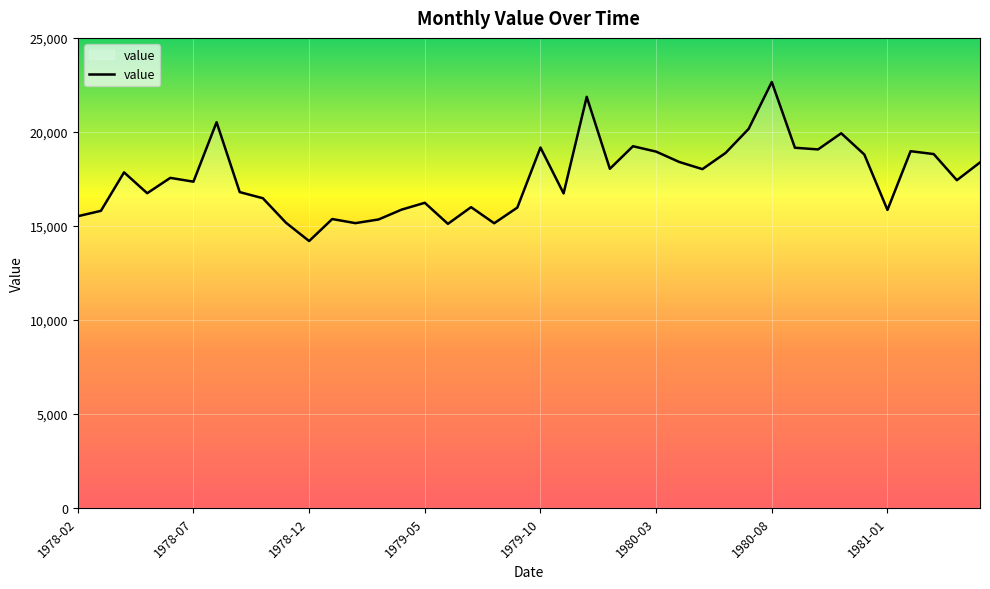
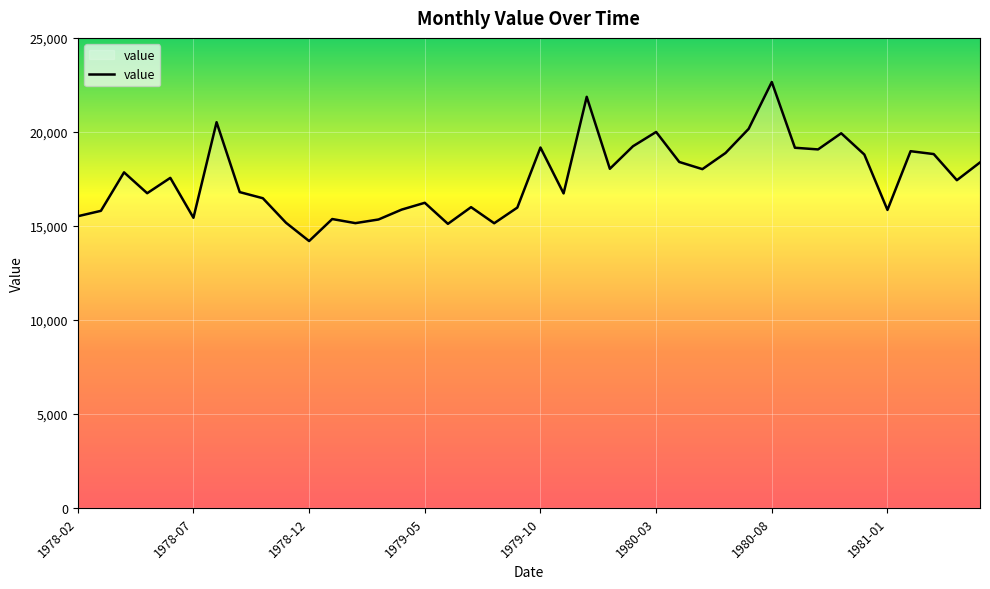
  {
    "1978-02": "15,500",
-   "1978-07": "17,400",
+   "1978-07": "15,400",
    "1978-12": "14,200",
    "1979-05": "16,200",
    "1979-10": "19,200",
-   "1980-03": "19,000",
+   "1980-03": "20,000",
    "1980-08": "22,700",
    "1981-01": "15,800"
  }
